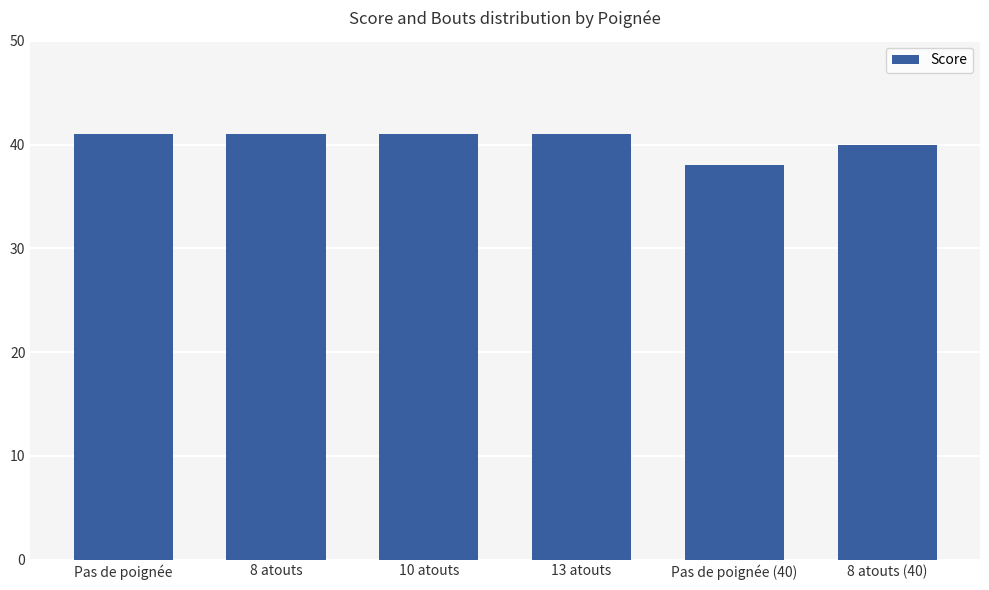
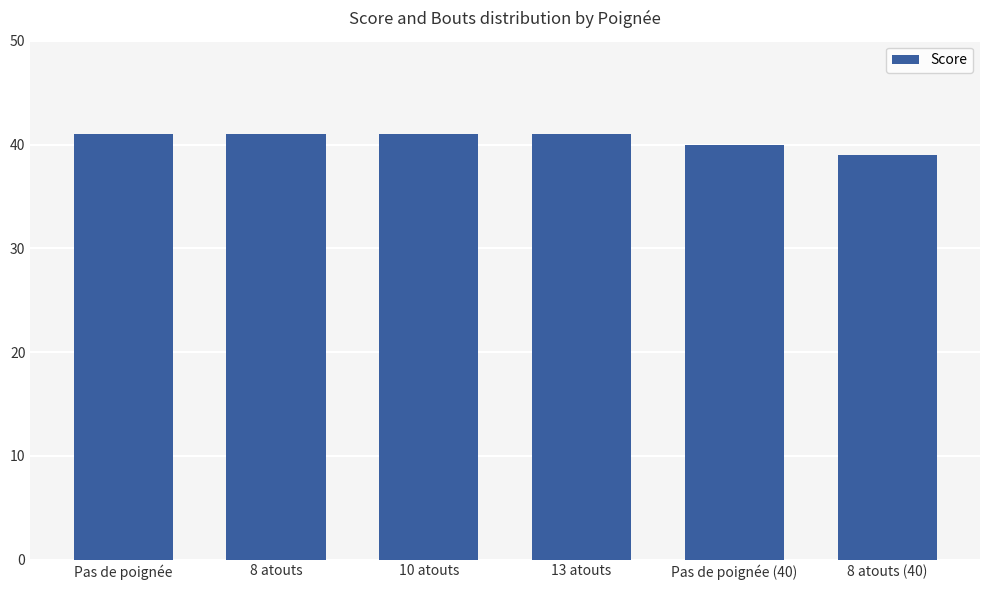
  {
    "Pas de poignée": 41,
    "8 atouts": 41,
    "10 atouts": 41,
    "13 atouts": 41,
-   "Pas de poignée (40)": 38,
-   "8 atouts (40)": 40
+   "Pas de poignée (40)": 40,
+   "8 atouts (40)": 39
  }
